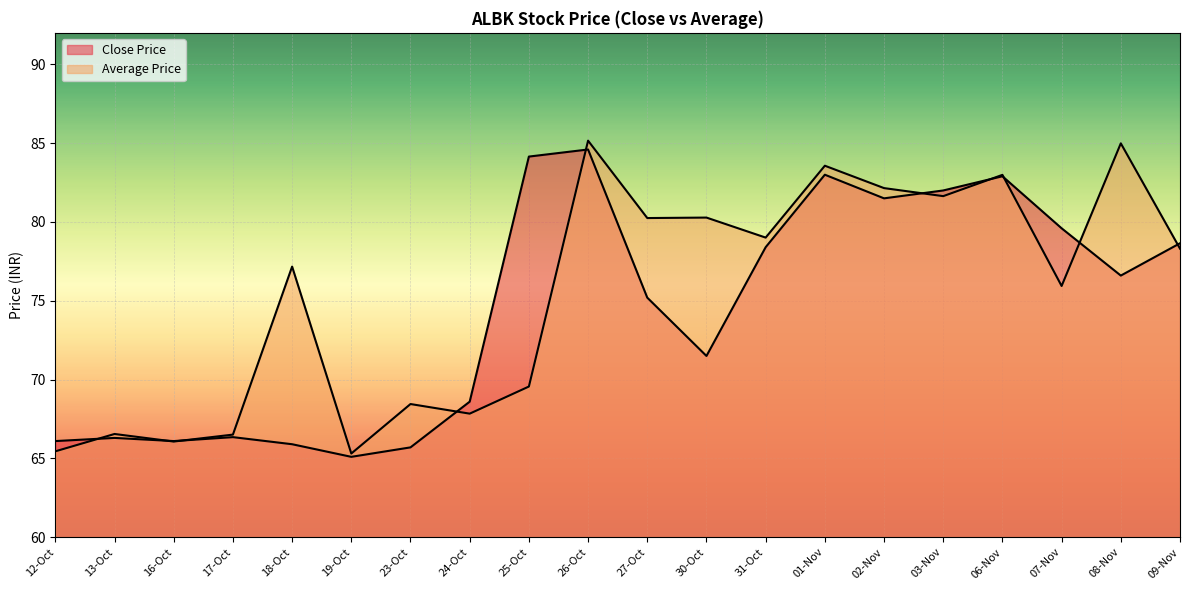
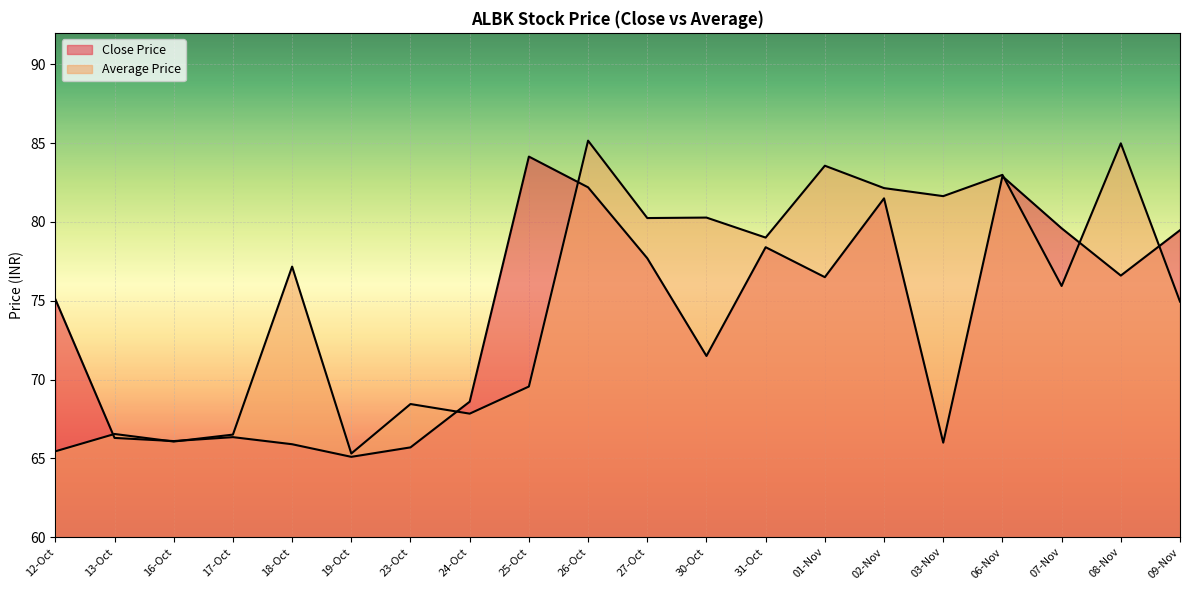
  {
    "Close Price": {
-     "12-Oct": 66.1,
+     "12-Oct": 75.1,
      "13-Oct": 66.3,
      "18-Oct": 65.9,
      "19-Oct": 65.1,
      "23-Oct": 65.7,
      "24-Oct": 68.6,
      "25-Oct": 84.2,
-     "26-Oct": 84.6,
-     "27-Oct": 75.2,
+     "26-Oct": 82.2,
+     "27-Oct": 77.7,
      "30-Oct": 71.5,
      "31-Oct": 78.4,
-     "01-Nov": 83.0,
+     "01-Nov": 76.5,
      "02-Nov": 81.5,
-     "03-Nov": 82,
+     "03-Nov": 66,
      "07-Nov": 79.6,
      "08-Nov": 76.6,
-     "09-Nov": 78.7
+     "09-Nov": 79.5
    },
    "Average Price": {
      "12-Oct": 65.5,
      "13-Oct": 66.6,
      "18-Oct": 77.2,
      "19-Oct": 65.3,
      "23-Oct": 68.5,
      "24-Oct": 67.8,
      "25-Oct": 69.6,
      "26-Oct": 85.2,
      "27-Oct": 80.3,
      "30-Oct": 80.3,
      "31-Oct": 79.0,
      "01-Nov": 83.6,
      "02-Nov": 82.2,
      "03-Nov": 81.6,
      "07-Nov": 75.9,
      "08-Nov": 85.0,
-     "09-Nov": 78.3
+     "09-Nov": 75.0
    }
  }
